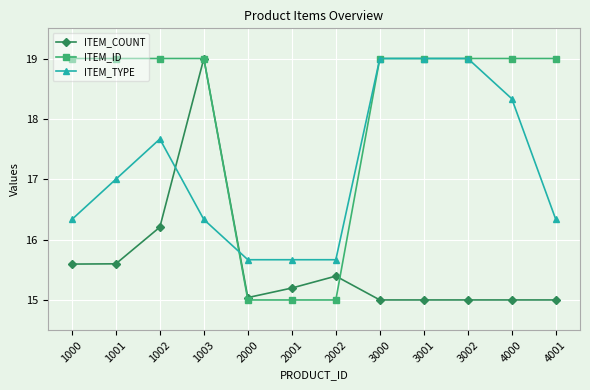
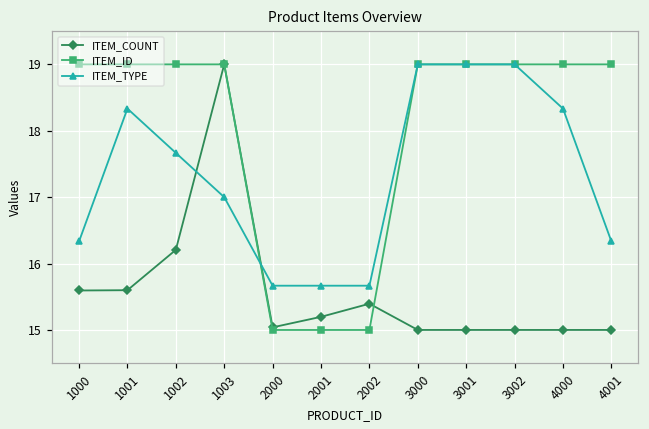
  {
    "ITEM_TYPE": {
      "1000": 16.3,
-     "1001": 17.0,
+     "1001": 18.3,
      "1002": 17.7,
-     "1003": 16.3,
+     "1003": 17.0,
      "2000": 15.7,
      "2001": 15.7,
      "2002": 15.7,
      "4000": 18.3,
      "4001": 16.3
    }
  }
